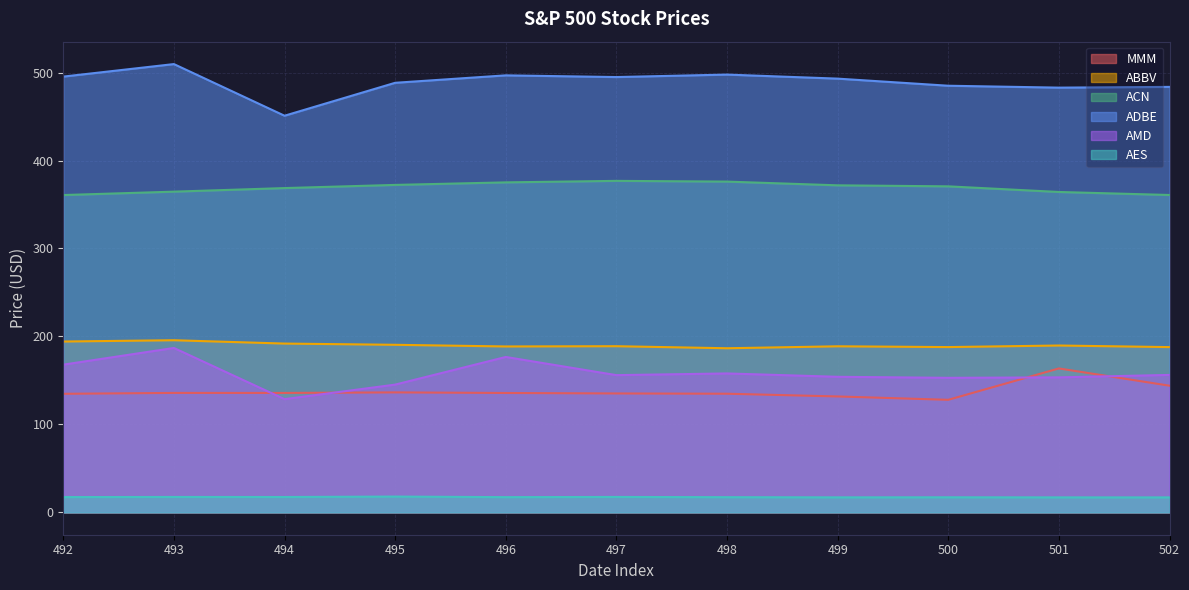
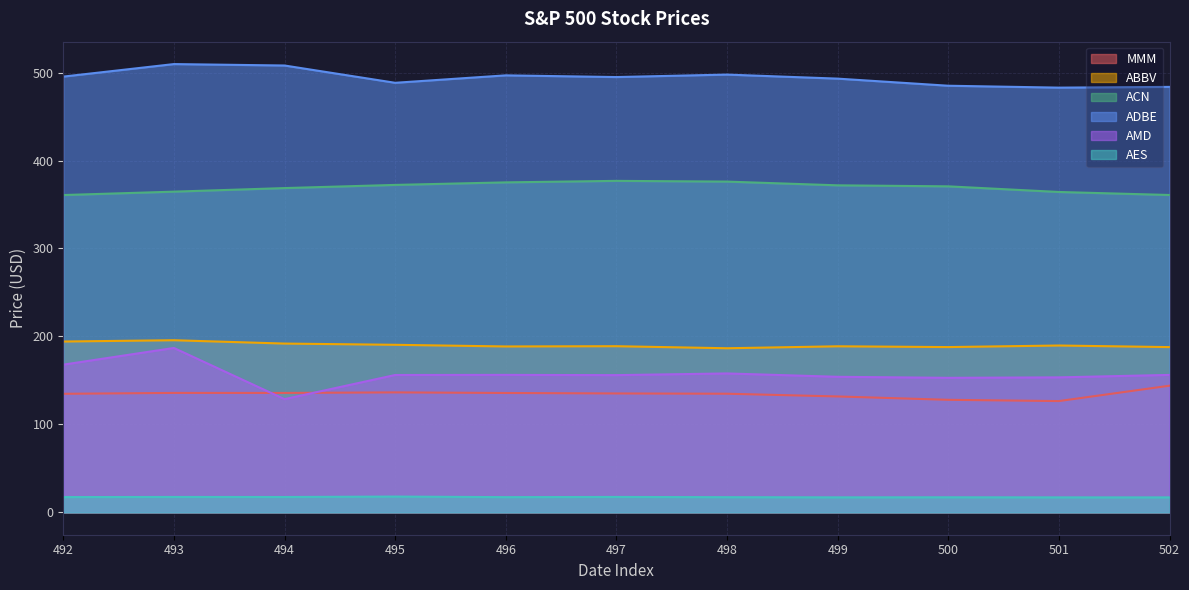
  {
    "MMM": {
      "492": 130,
      "493": 140,
      "494": 140,
      "495": 140,
      "496": 140,
      "497": 140,
      "498": 130,
      "499": 130,
      "500": 130,
-     "501": 160,
+     "501": 130,
      "502": 140
    },
    "ABBV": {
      "492": 190,
      "493": 200,
      "494": 190,
      "495": 190,
      "496": 190,
      "497": 190,
      "498": 190,
      "499": 190,
      "500": 190,
      "501": 190,
      "502": 190
    },
    "ADBE": {
      "492": 500,
      "493": 510,
-     "494": 450,
+     "494": 510,
      "495": 490,
      "496": 500,
      "497": 490,
      "498": 500,
      "499": 490,
      "500": 490,
      "501": 480,
      "502": 480
    },
    "AMD": {
      "492": 170,
      "493": 190,
      "494": 130,
-     "495": 150,
-     "496": 180,
+     "495": 160,
+     "496": 160,
      "497": 160,
      "498": 160,
      "499": 150,
      "500": 150,
      "501": 150,
      "502": 160
    }
  }
